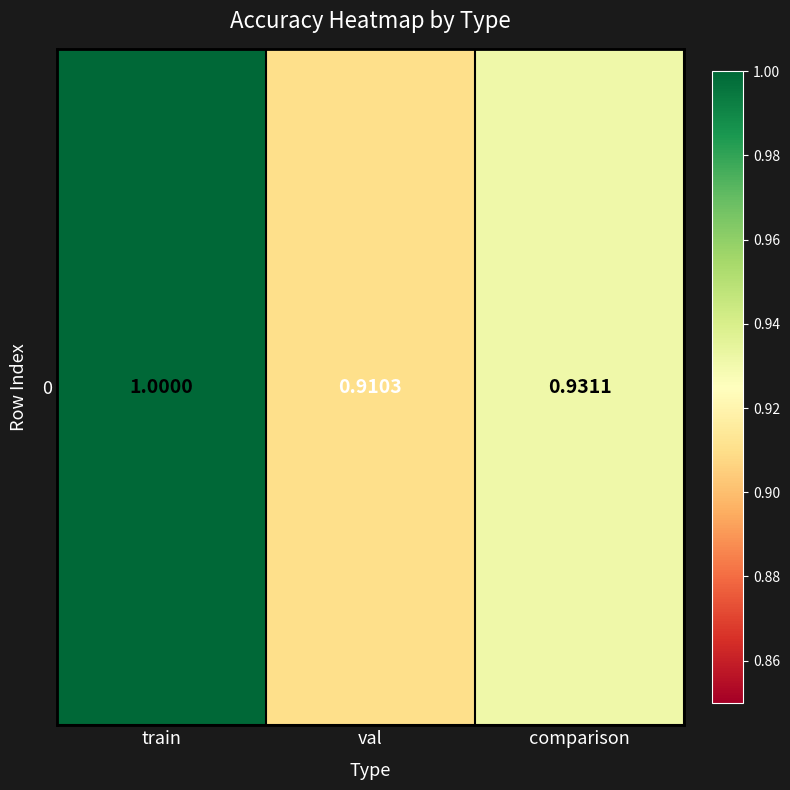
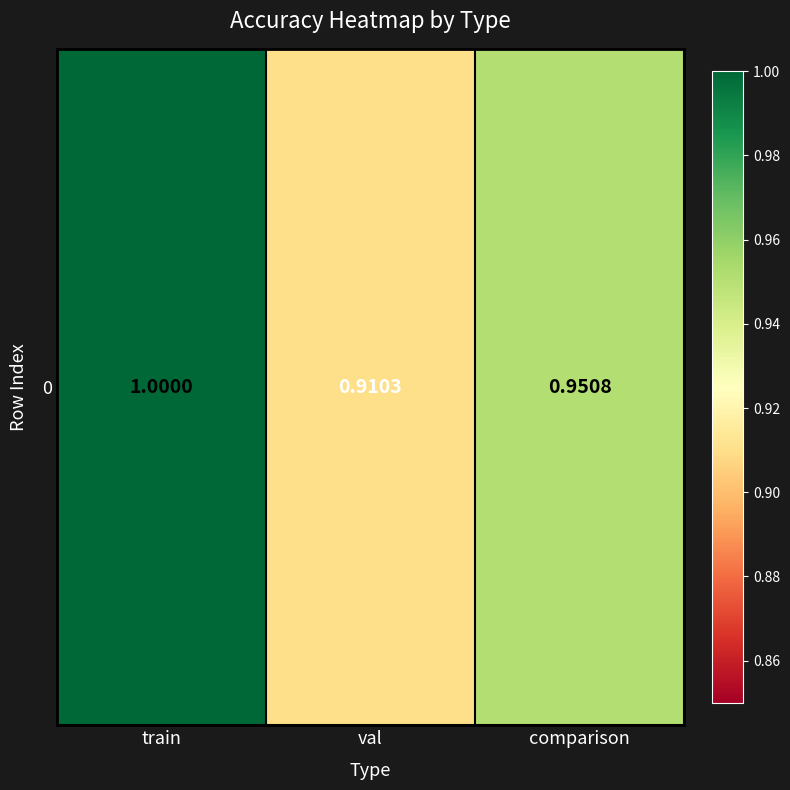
  {
    "0": {
      "train": 1.0000,
      "val": 0.9103,
-     "comparison": 0.9311
+     "comparison": 0.9508
    }
  }
